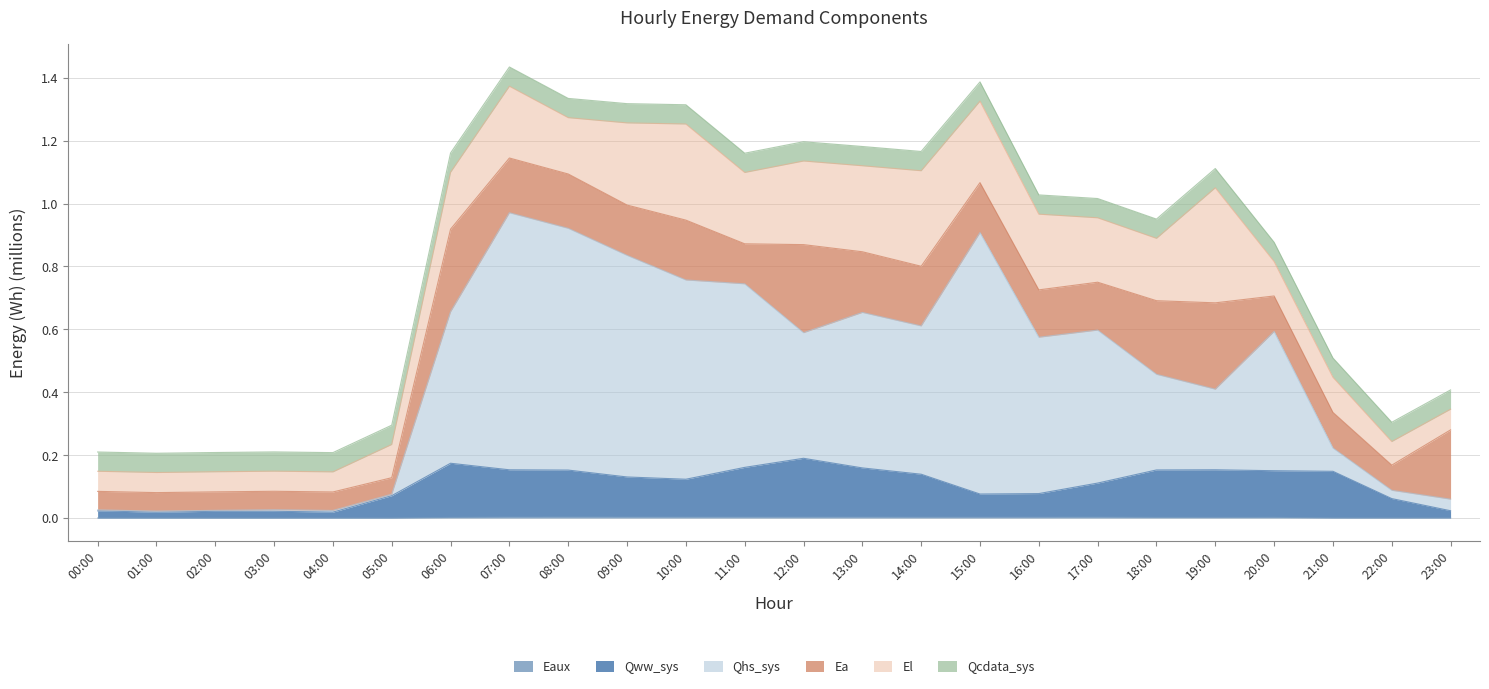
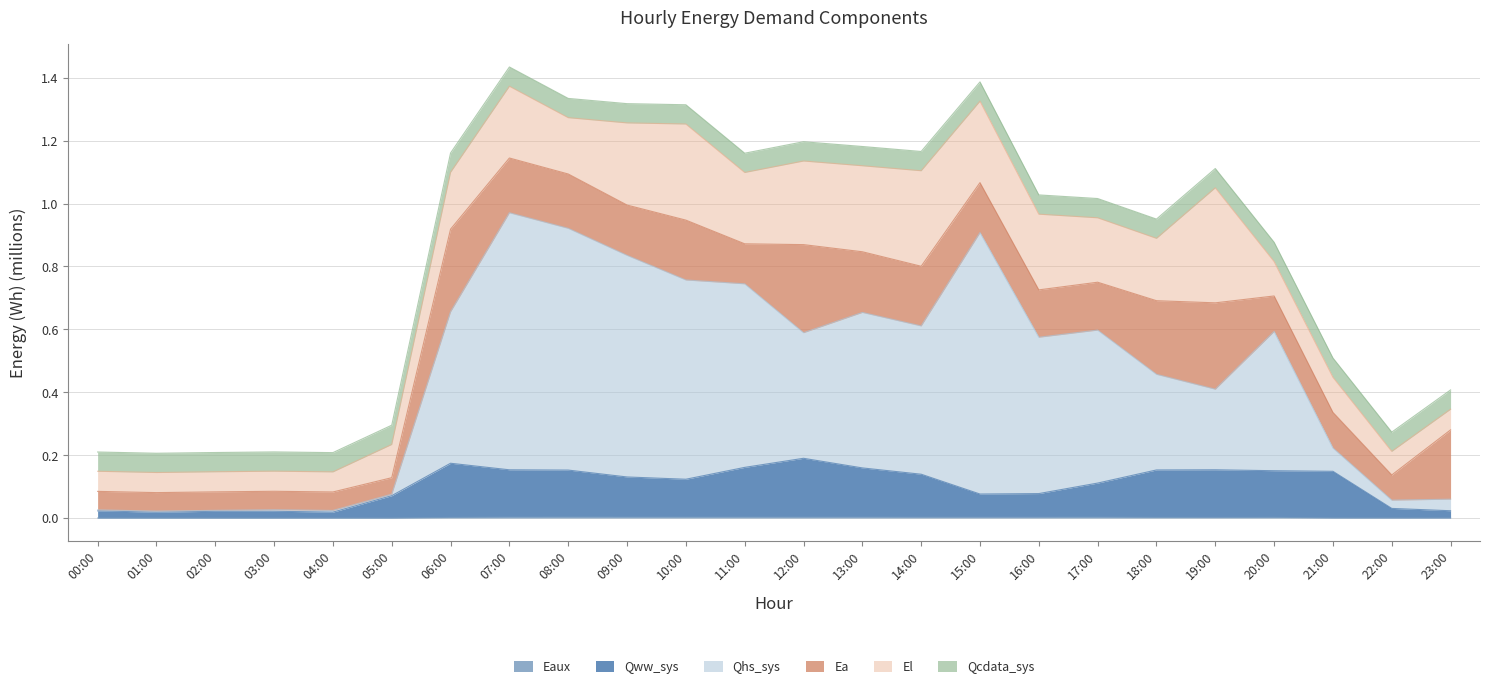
  {
    "Qww_sys": {
      "06:00": 0.17,
      "07:00": 0.15,
      "08:00": 0.15,
      "09:00": 0.13,
      "10:00": 0.12,
      "11:00": 0.16,
      "12:00": 0.19,
      "13:00": 0.16,
      "14:00": 0.14,
      "15:00": 0.07,
      "16:00": 0.08,
      "17:00": 0.11,
      "18:00": 0.15,
      "19:00": 0.15,
      "20:00": 0.15,
      "21:00": 0.15,
-     "22:00": 0.06,
+     "22:00": 0.03,
      "23:00": 0.02
    },
    "Qhs_sys": {
      "06:00": 0.48,
      "07:00": 0.82,
      "08:00": 0.77,
      "09:00": 0.70,
      "10:00": 0.63,
      "11:00": 0.58,
      "12:00": 0.40,
      "13:00": 0.49,
      "14:00": 0.47,
      "15:00": 0.83,
      "16:00": 0.50,
      "17:00": 0.49,
      "18:00": 0.30,
      "19:00": 0.26,
      "20:00": 0.44,
      "21:00": 0.07,
      "22:00": 0.03,
      "23:00": 0.04
    },
    "Ea": {
      "00:00": 0.06,
      "01:00": 0.06,
      "02:00": 0.06,
      "03:00": 0.06,
      "04:00": 0.06,
      "05:00": 0.05,
      "06:00": 0.26,
      "07:00": 0.17,
      "08:00": 0.17,
      "09:00": 0.16,
      "10:00": 0.19,
      "11:00": 0.13,
      "12:00": 0.28,
      "13:00": 0.19,
      "14:00": 0.19,
      "15:00": 0.16,
      "16:00": 0.15,
      "17:00": 0.15,
      "18:00": 0.23,
      "19:00": 0.27,
      "20:00": 0.11,
      "21:00": 0.11,
      "22:00": 0.08,
      "23:00": 0.22
    },
    "El": {
      "00:00": 0.06,
      "01:00": 0.06,
      "02:00": 0.06,
      "03:00": 0.06,
      "04:00": 0.06,
      "05:00": 0.11,
      "06:00": 0.18,
      "07:00": 0.23,
      "08:00": 0.18,
      "09:00": 0.26,
      "10:00": 0.31,
      "11:00": 0.23,
      "12:00": 0.27,
      "13:00": 0.27,
      "14:00": 0.30,
      "15:00": 0.26,
      "16:00": 0.24,
      "17:00": 0.20,
      "18:00": 0.20,
      "19:00": 0.37,
      "20:00": 0.11,
      "21:00": 0.11,
      "22:00": 0.08,
      "23:00": 0.07
    }
  }
